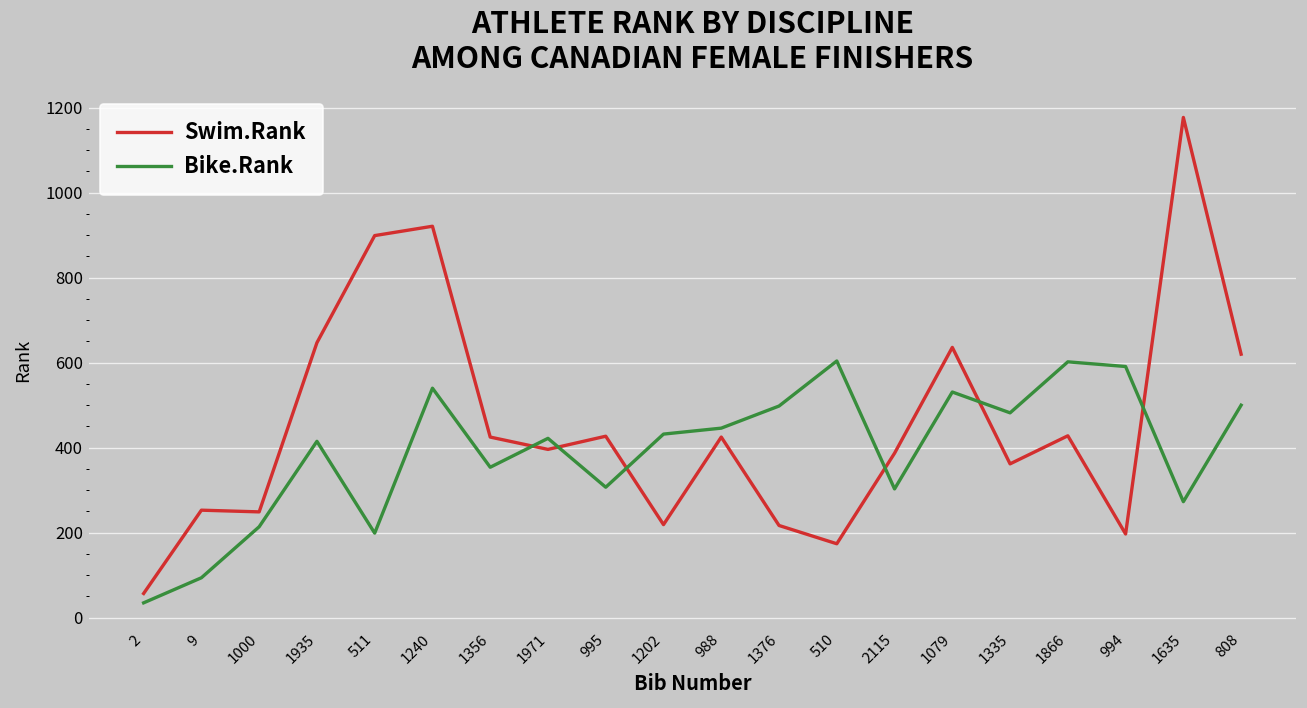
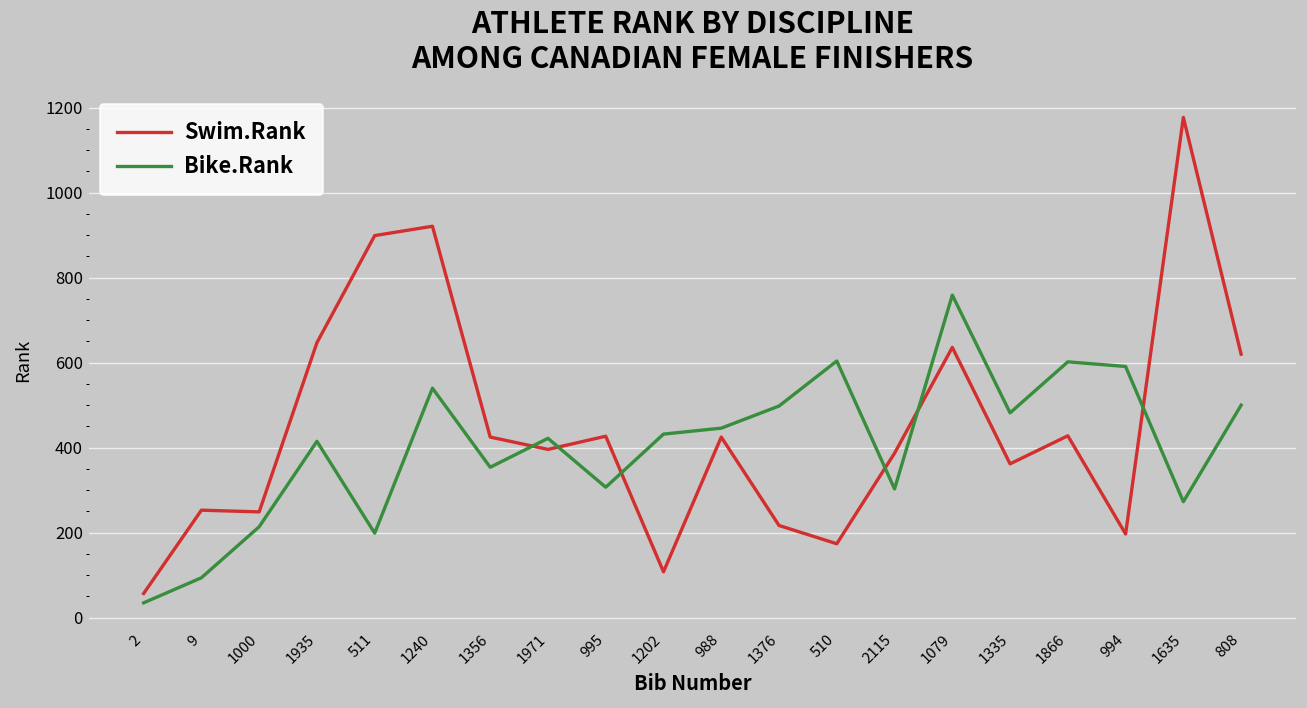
  {
    "Swim.Rank": {
      "2": 60,
      "9": 250,
      "1000": 250,
      "1935": 650,
      "511": 900,
      "1240": 920,
      "1356": 430,
      "1971": 400,
      "995": 430,
-     "1202": 220,
+     "1202": 110,
      "988": 430,
      "1376": 220,
      "510": 170,
      "2115": 390,
      "1079": 640,
      "1335": 360,
      "1866": 430,
      "994": 200,
      "1635": 1180,
      "808": 620
    },
    "Bike.Rank": {
      "2": 40,
      "9": 90,
      "1000": 210,
      "1935": 420,
      "511": 200,
      "1240": 540,
      "1356": 350,
      "1971": 420,
      "995": 310,
      "1202": 430,
      "988": 450,
      "1376": 500,
      "510": 600,
      "2115": 300,
-     "1079": 530,
+     "1079": 760,
      "1335": 480,
      "1866": 600,
      "994": 590,
      "1635": 270,
      "808": 500
    }
  }
